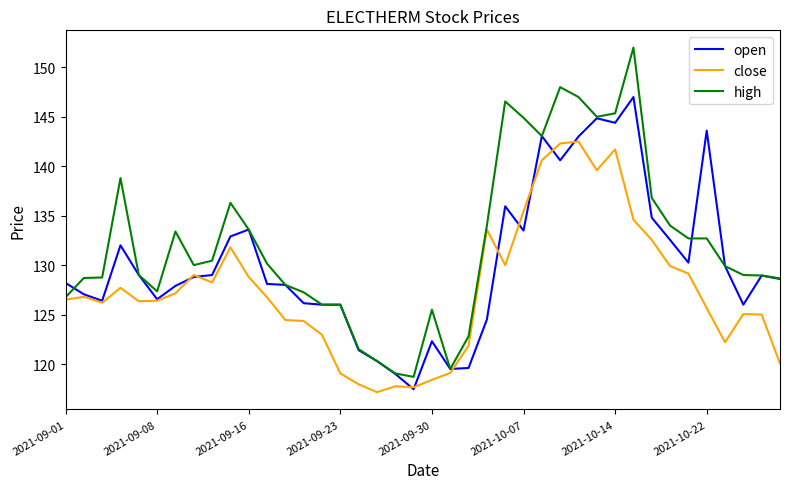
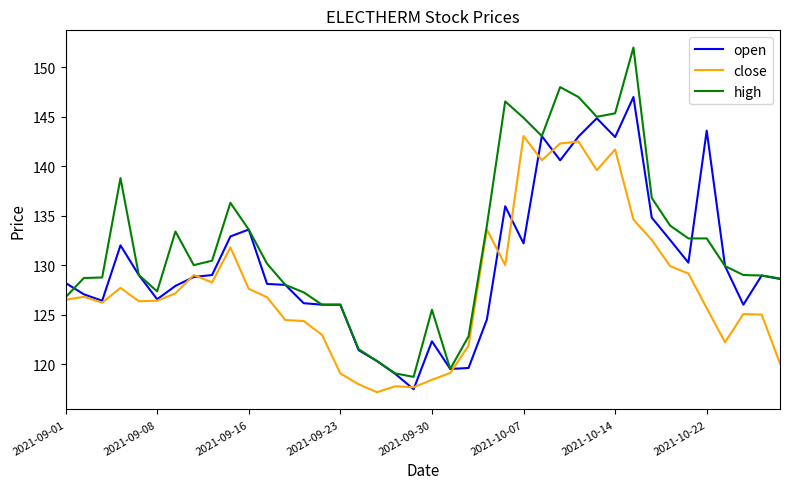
  {
    "open": {
      "2021-09-01": 128,
      "2021-09-30": 122,
-     "2021-10-07": 134,
-     "2021-10-14": 144,
+     "2021-10-07": 132,
+     "2021-10-14": 143,
      "2021-10-22": 144
    },
    "close": {
-     "2021-09-16": 129,
+     "2021-09-16": 128,
      "2021-09-23": 119,
      "2021-09-30": 118,
-     "2021-10-07": 135,
+     "2021-10-07": 143,
      "2021-10-14": 142,
      "2021-10-22": 126
    },
    "high": {
      "2021-09-08": 127,
      "2021-09-30": 125,
      "2021-10-07": 145,
      "2021-10-14": 145,
      "2021-10-22": 133
    }
  }
